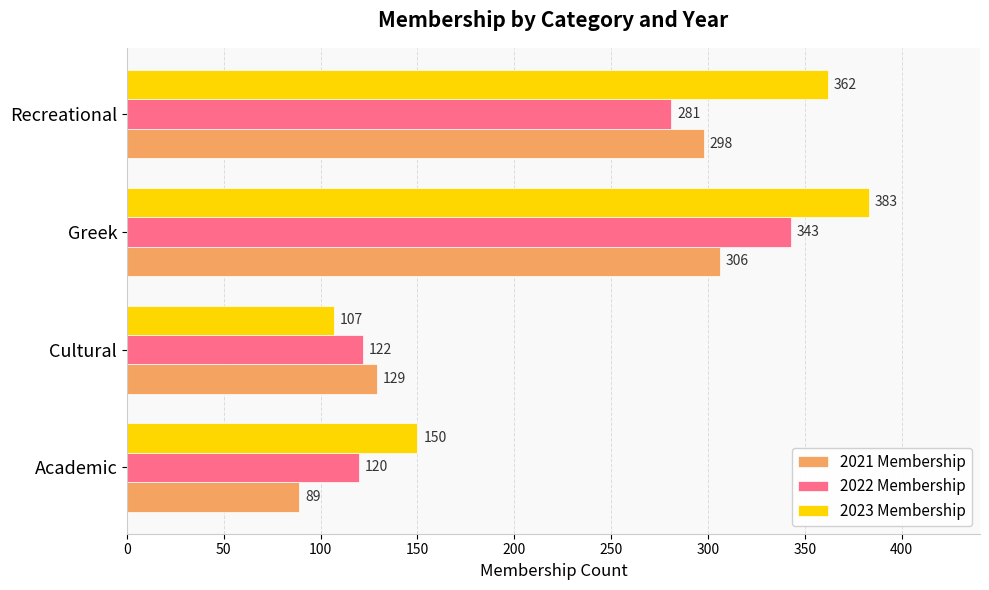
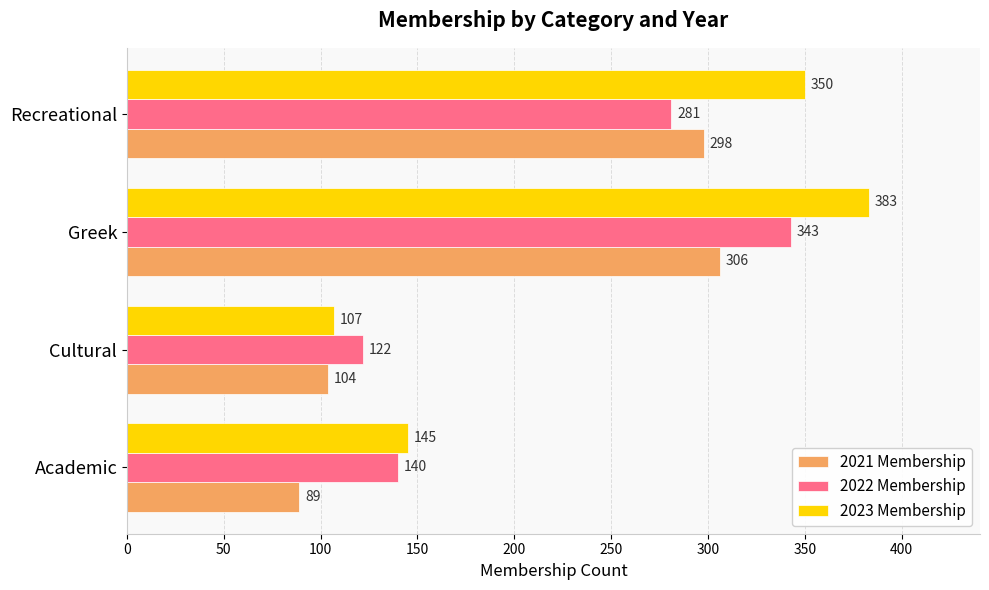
  {
    "2021 Membership": {
      "Recreational": 298,
      "Greek": 306,
-     "Cultural": 129,
+     "Cultural": 104,
      "Academic": 89
    },
    "2022 Membership": {
      "Recreational": 281,
      "Greek": 343,
      "Cultural": 122,
-     "Academic": 120
+     "Academic": 140
    },
    "2023 Membership": {
-     "Recreational": 362,
+     "Recreational": 350,
      "Greek": 383,
      "Cultural": 107,
-     "Academic": 150
+     "Academic": 145
    }
  }
